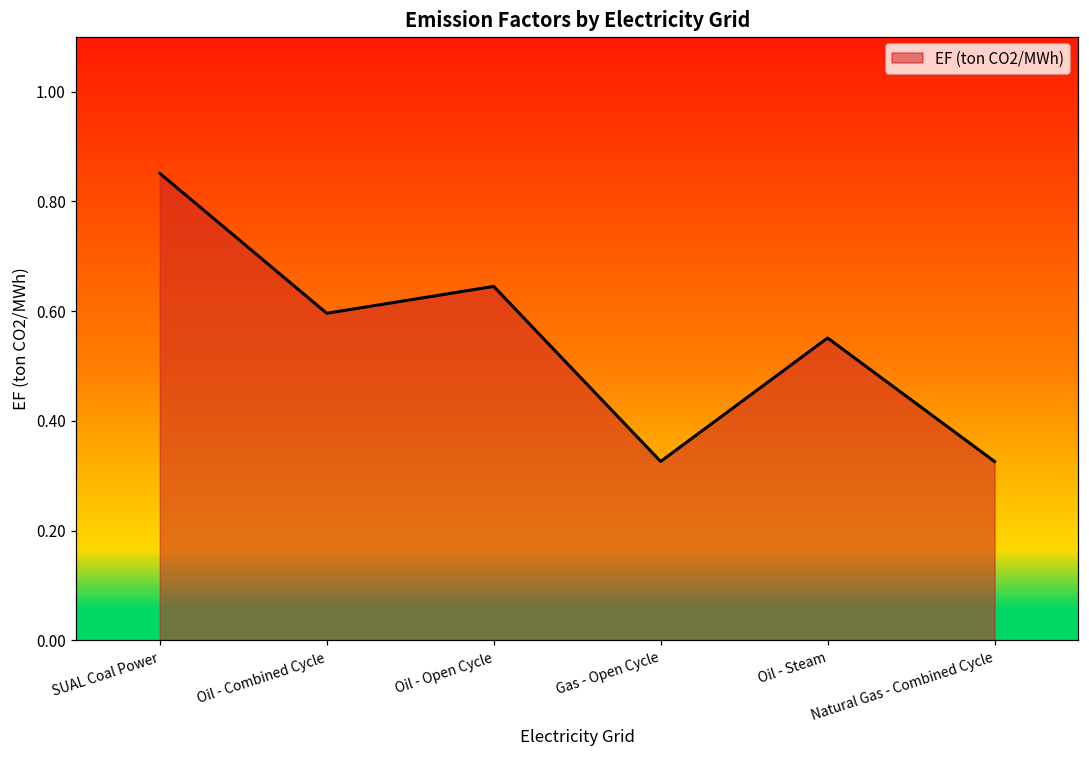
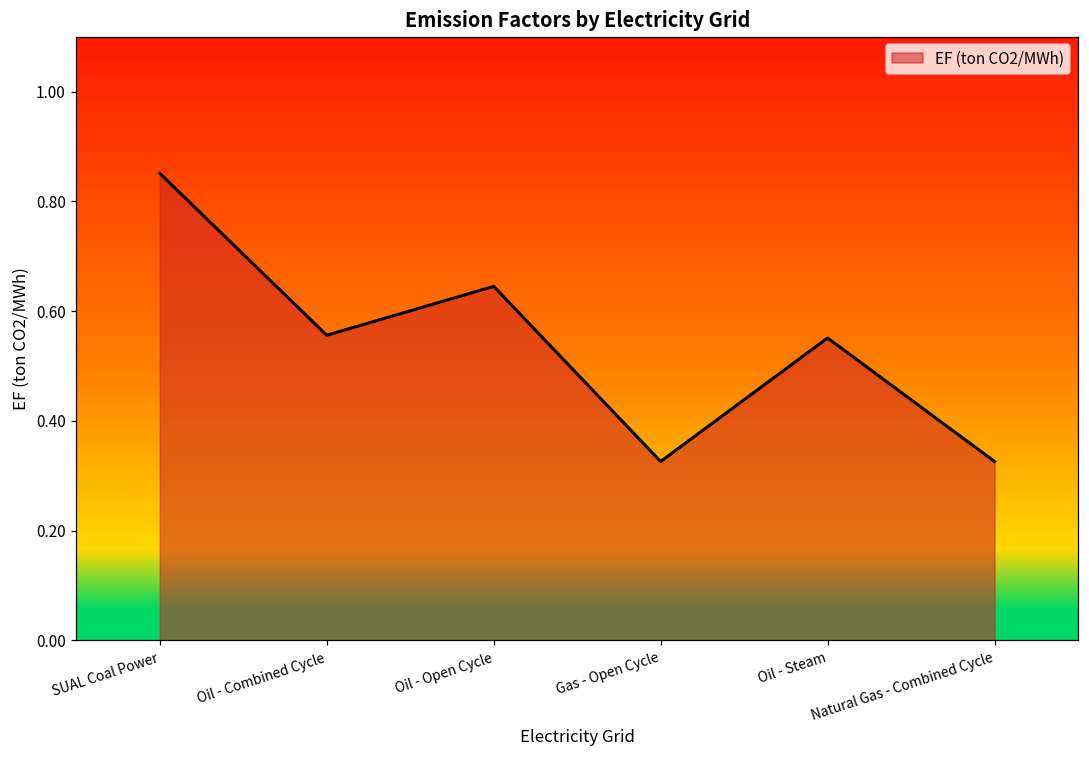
  {
    "SUAL Coal Power": 0.85,
-   "Oil - Combined Cycle": 0.60,
+   "Oil - Combined Cycle": 0.56,
    "Oil - Open Cycle": 0.65,
    "Gas - Open Cycle": 0.33,
    "Oil - Steam": 0.55,
    "Natural Gas - Combined Cycle": 0.33
  }
